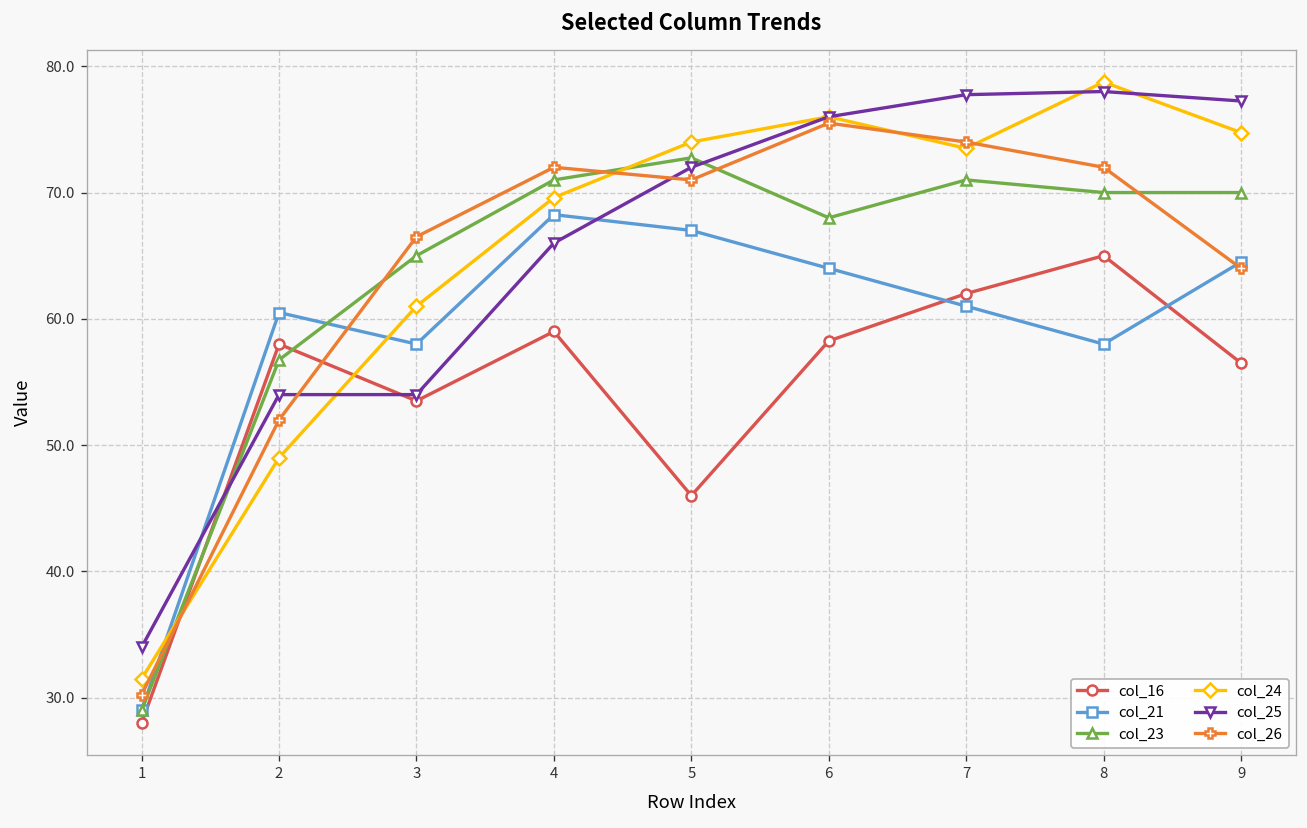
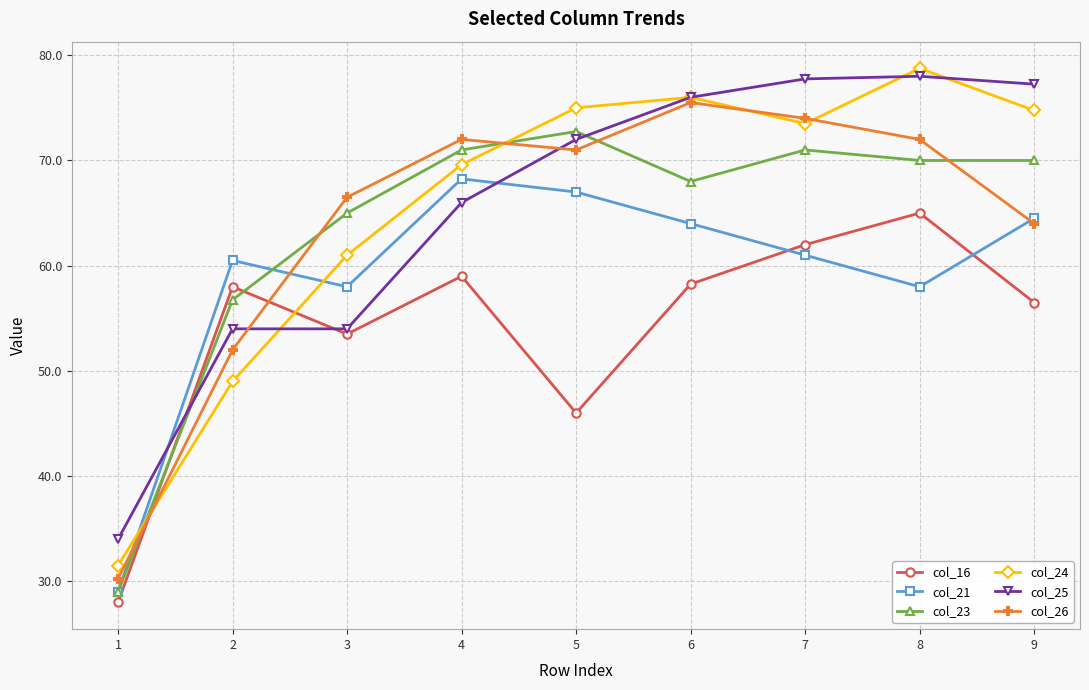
  {
    "col_21": {
      "2": 60.5,
      "3": 58,
      "4": 68.3,
      "5": 67,
      "6": 64,
      "7": 61,
      "8": 58,
      "9": 64.5
    },
    "col_23": {
      "2": 56.8,
      "3": 65,
      "4": 71,
      "5": 72.8,
      "6": 68,
      "7": 71,
      "8": 70,
      "9": 70
    },
    "col_24": {
      "1": 31.5,
      "2": 49,
      "3": 61,
      "4": 69.6,
-     "5": 74,
+     "5": 75,
      "7": 73.5,
      "8": 78.8,
      "9": 74.8
    },
    "col_25": {
      "1": 34,
      "2": 54,
      "3": 54,
      "4": 66,
      "5": 72,
      "7": 77.8,
      "8": 78,
      "9": 77.3
    }
  }
